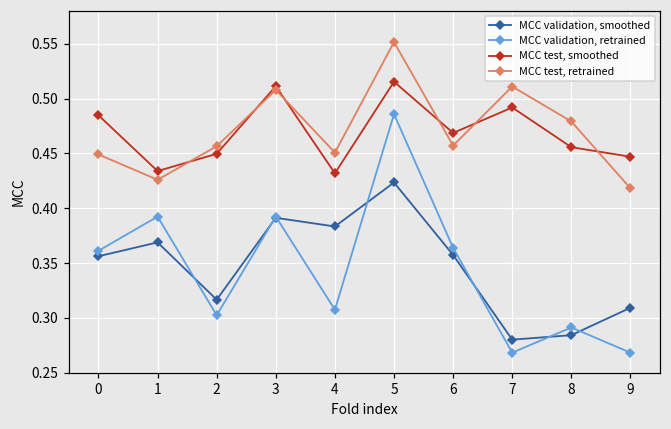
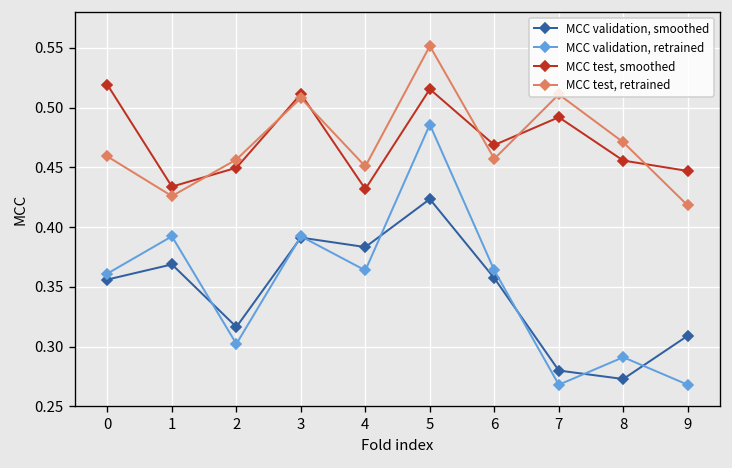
  {
    "MCC validation, smoothed": {
      "0": 0.36,
      "1": 0.37,
      "2": 0.32,
      "4": 0.38,
      "5": 0.42,
      "6": 0.36,
      "7": 0.28,
-     "8": 0.28,
+     "8": 0.27,
      "9": 0.31
    },
    "MCC validation, retrained": {
      "0": 0.36,
      "1": 0.39,
      "2": 0.30,
-     "4": 0.31,
+     "4": 0.36,
      "5": 0.49,
      "6": 0.36,
      "7": 0.27,
      "8": 0.29,
      "9": 0.27
    },
    "MCC test, smoothed": {
-     "0": 0.48,
+     "0": 0.52,
      "1": 0.43,
      "2": 0.45,
      "3": 0.51,
      "4": 0.43,
      "5": 0.52,
      "6": 0.47,
      "7": 0.49,
      "8": 0.46,
      "9": 0.45
    },
    "MCC test, retrained": {
-     "0": 0.45,
+     "0": 0.46,
      "1": 0.43,
      "2": 0.46,
      "3": 0.51,
      "4": 0.45,
      "5": 0.55,
      "6": 0.46,
      "7": 0.51,
-     "8": 0.48,
+     "8": 0.47,
      "9": 0.42
    }
  }
